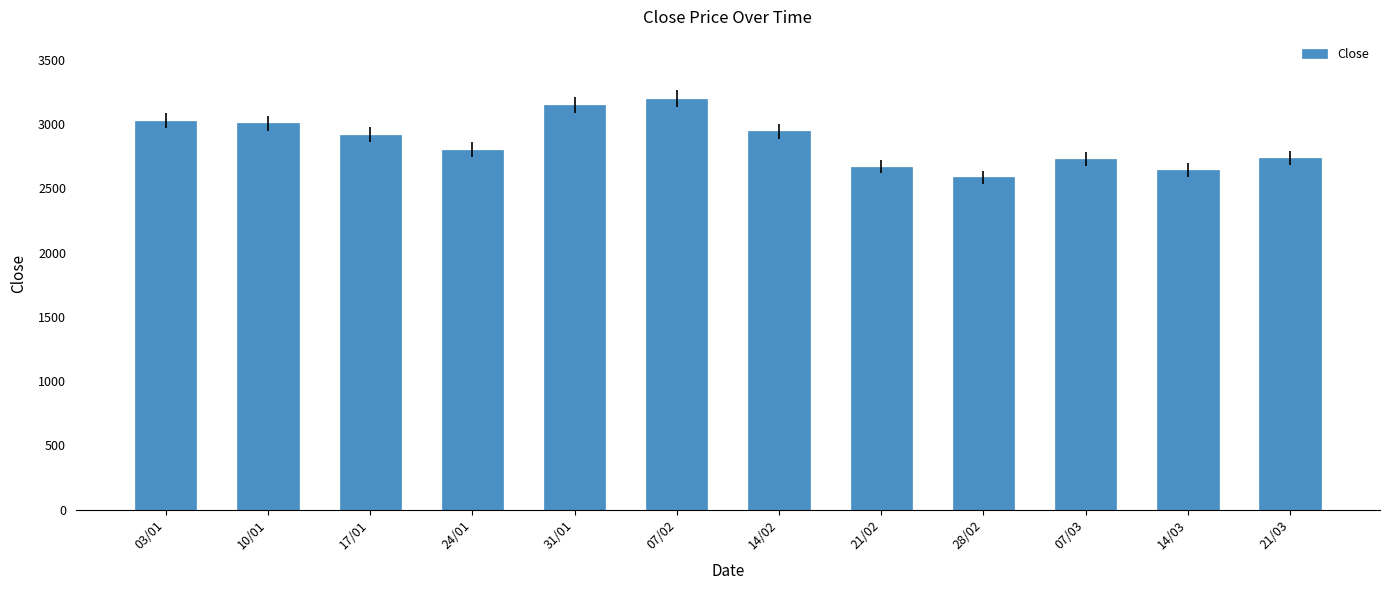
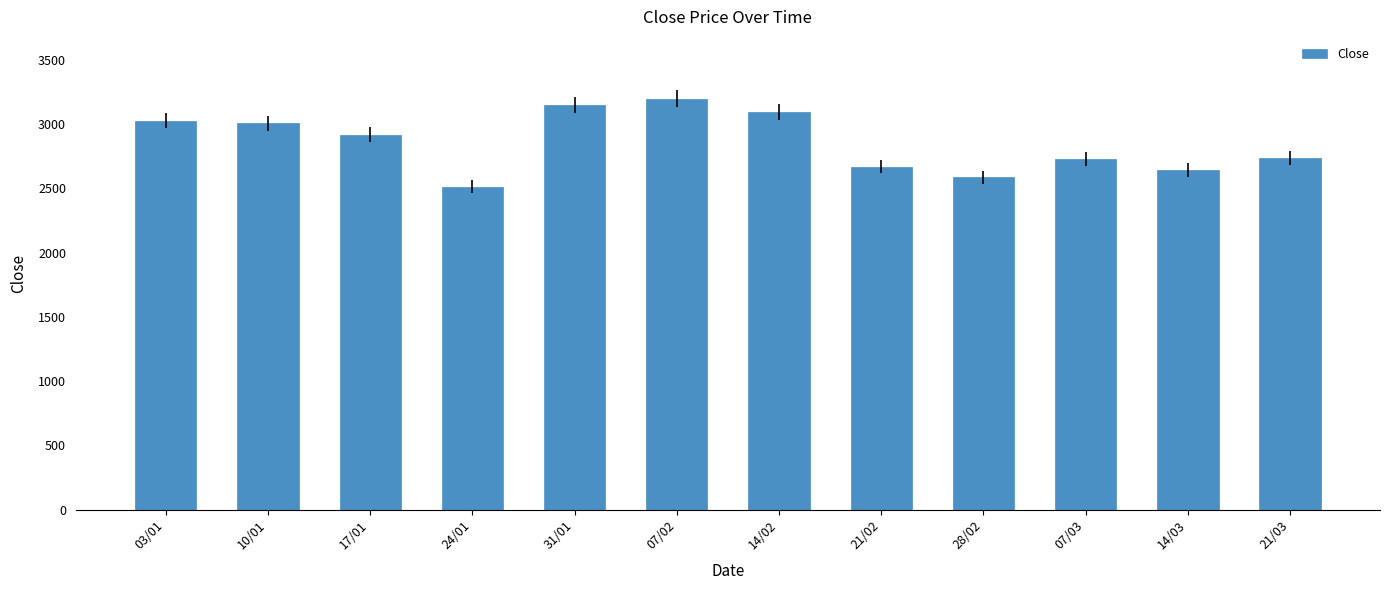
  {
    "03/01": 3030,
    "10/01": 3000,
    "17/01": 2920,
-   "24/01": 2800,
+   "24/01": 2510,
    "31/01": 3150,
    "07/02": 3200,
-   "14/02": 2940,
+   "14/02": 3090,
    "21/02": 2670,
    "28/02": 2590,
    "07/03": 2730,
    "14/03": 2640,
    "21/03": 2730
  }
